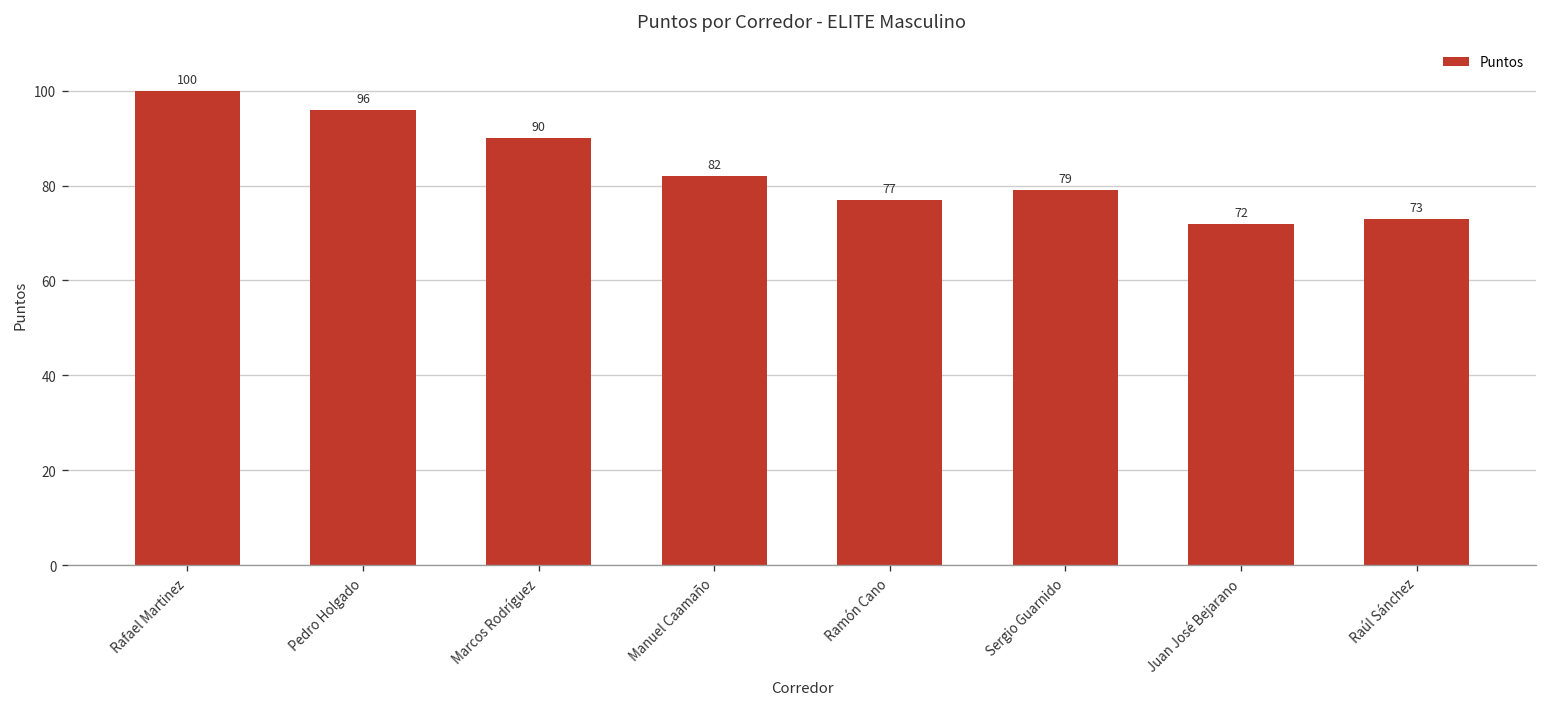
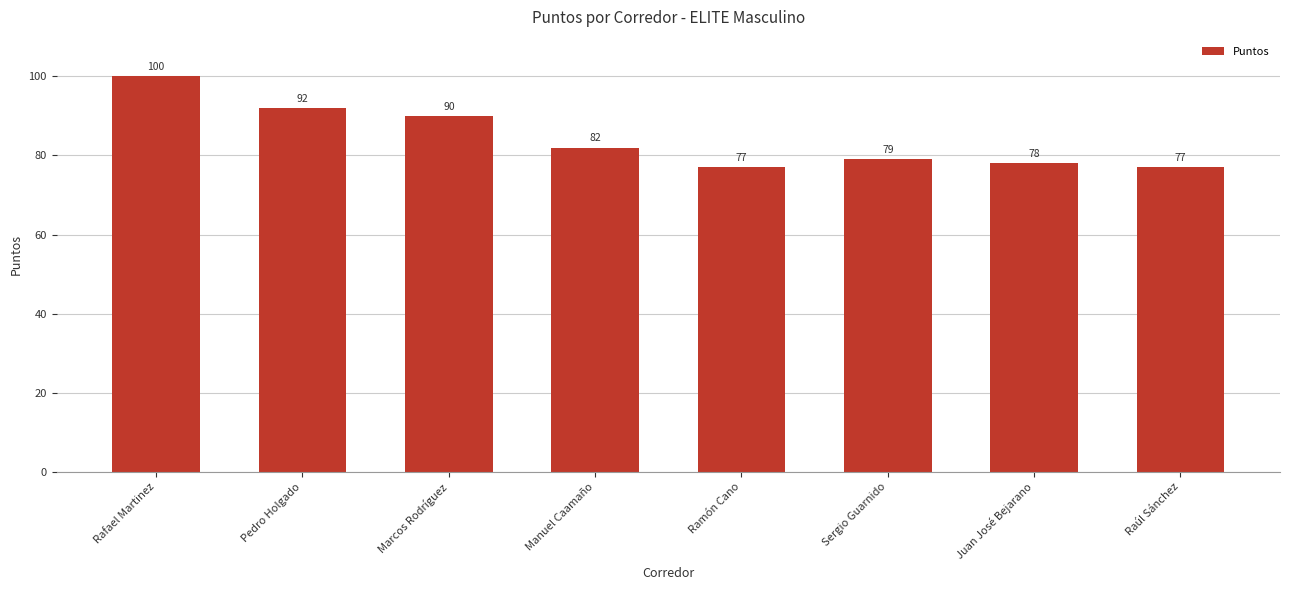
  {
    "Rafael Martinez": 100,
-   "Pedro Holgado": 96,
+   "Pedro Holgado": 92,
    "Marcos Rodríguez": 90,
    "Manuel Caamaño": 82,
    "Ramón Cano": 77,
    "Sergio Guarnido": 79,
-   "Juan José Bejarano": 72,
-   "Raúl Sánchez": 73
+   "Juan José Bejarano": 78,
+   "Raúl Sánchez": 77
  }
